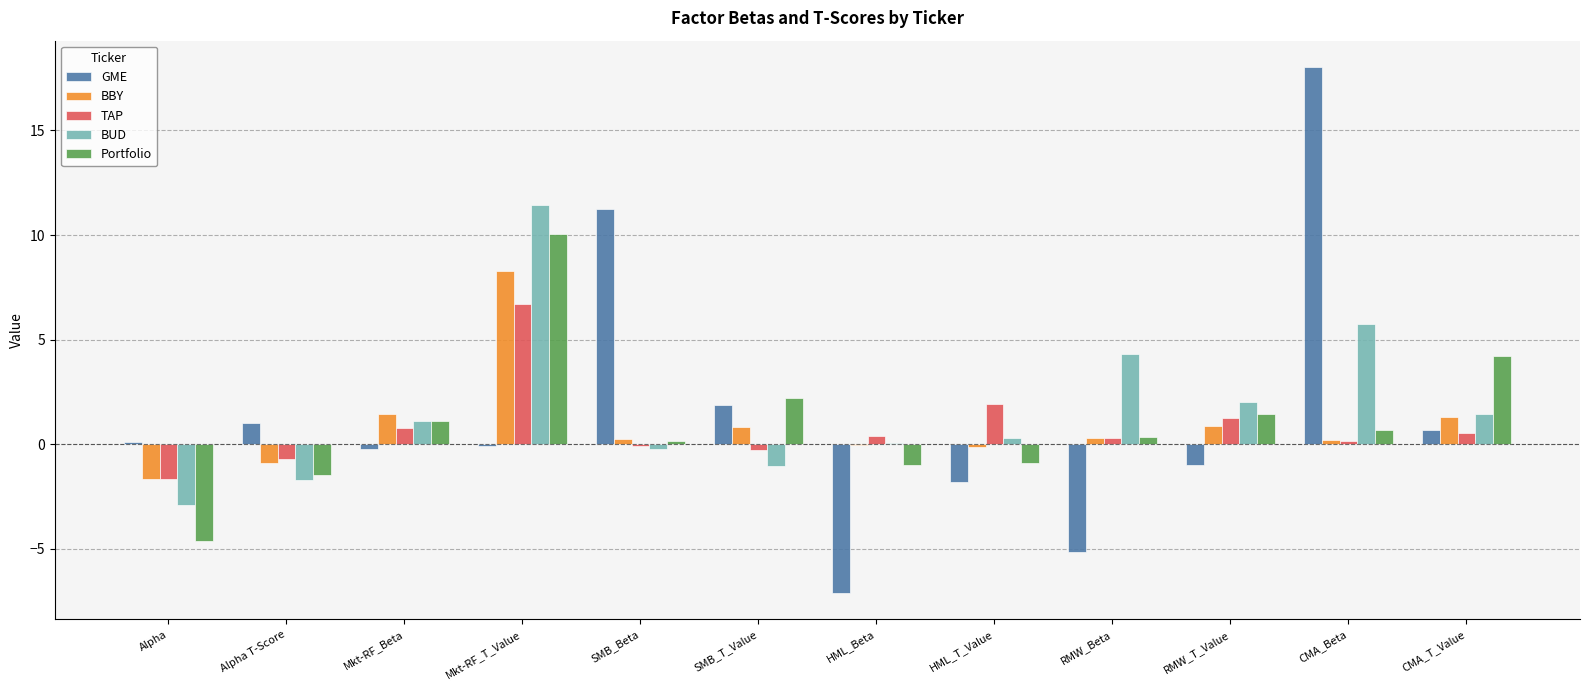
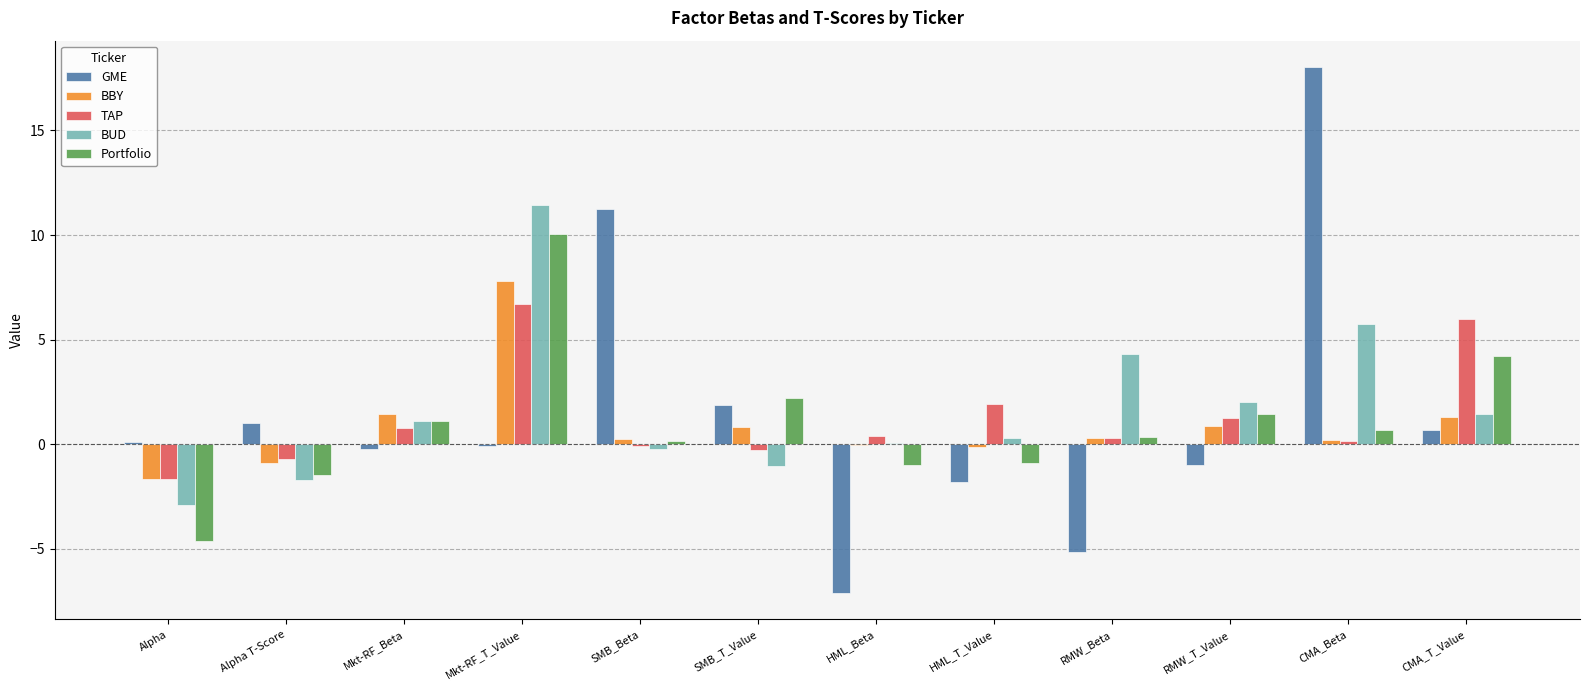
  {
    "GME": {
      "Alpha T-Score": 1.0,
      "Mkt-RF_Beta": -0.2,
      "SMB_Beta": 11.2,
      "SMB_T_Value": 1.9,
      "HML_Beta": -7.1,
      "HML_T_Value": -1.8,
      "RMW_Beta": -5.2,
      "RMW_T_Value": -1.0,
      "CMA_Beta": 18.0,
      "CMA_T_Value": 0.7
    },
    "BBY": {
      "Alpha": -1.6,
      "Alpha T-Score": -0.9,
      "Mkt-RF_Beta": 1.4,
-     "Mkt-RF_T_Value": 8.3,
+     "Mkt-RF_T_Value": 7.8,
      "SMB_Beta": 0.3,
      "SMB_T_Value": 0.8,
      "HML_T_Value": -0.1,
      "RMW_Beta": 0.3,
      "RMW_T_Value": 0.9,
      "CMA_Beta": 0.2,
      "CMA_T_Value": 1.3
    },
    "TAP": {
      "Alpha": -1.7,
      "Alpha T-Score": -0.7,
      "Mkt-RF_Beta": 0.8,
      "Mkt-RF_T_Value": 6.7,
      "SMB_T_Value": -0.3,
      "HML_Beta": 0.4,
      "HML_T_Value": 1.9,
      "RMW_Beta": 0.3,
      "RMW_T_Value": 1.2,
      "CMA_Beta": 0.2,
-     "CMA_T_Value": 0.5
+     "CMA_T_Value": 6.0
    },
    "BUD": {
      "Alpha": -2.9,
      "Alpha T-Score": -1.7,
      "Mkt-RF_Beta": 1.1,
      "Mkt-RF_T_Value": 11.4,
      "SMB_Beta": -0.2,
      "SMB_T_Value": -1.0,
      "HML_T_Value": 0.3,
      "RMW_Beta": 4.3,
      "RMW_T_Value": 2.0,
      "CMA_Beta": 5.7,
      "CMA_T_Value": 1.4
    },
    "Portfolio": {
      "Alpha": -4.6,
      "Alpha T-Score": -1.5,
      "Mkt-RF_Beta": 1.1,
      "Mkt-RF_T_Value": 10.0,
      "SMB_Beta": 0.1,
      "SMB_T_Value": 2.2,
      "HML_Beta": -1.0,
      "HML_T_Value": -0.9,
      "RMW_Beta": 0.4,
      "RMW_T_Value": 1.5,
      "CMA_Beta": 0.7,
      "CMA_T_Value": 4.2
    }
  }
